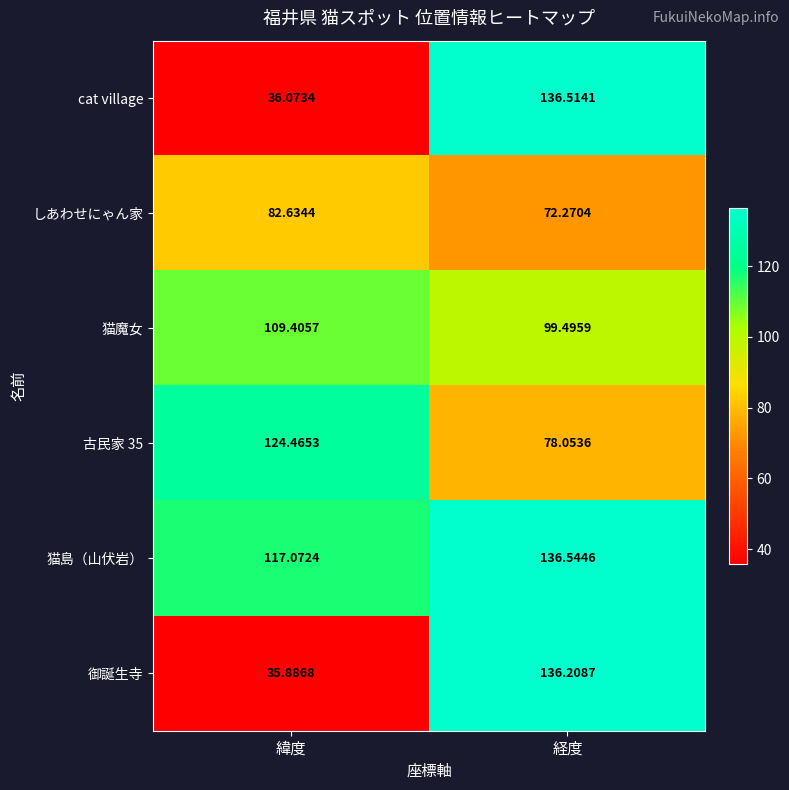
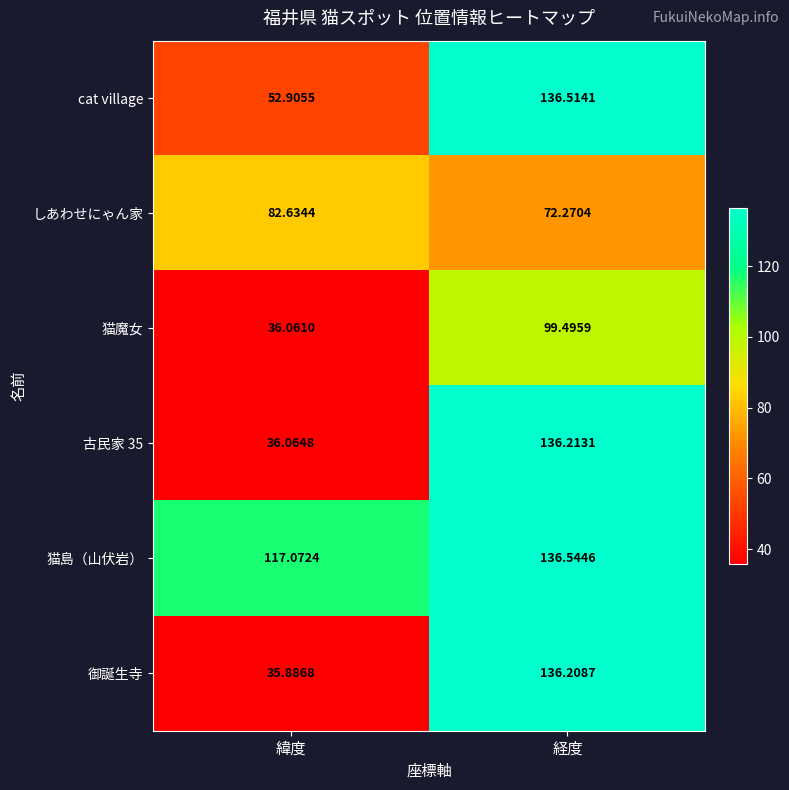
  {
    "cat village": {
-     "緯度": 36.0734,
+     "緯度": 52.9055,
      "経度": 136.5141
    },
    "しあわせにゃん家": {
      "緯度": 82.6344,
      "経度": 72.2704
    },
    "猫魔女": {
-     "緯度": 109.4057,
+     "緯度": 36.0610,
      "経度": 99.4959
    },
    "古民家 35": {
-     "緯度": 124.4653,
-     "経度": 78.0536
+     "緯度": 36.0648,
+     "経度": 136.2131
    },
    "猫島（山伏岩）": {
      "緯度": 117.0724,
      "経度": 136.5446
    },
    "御誕生寺": {
      "緯度": 35.8868,
      "経度": 136.2087
    }
  }
